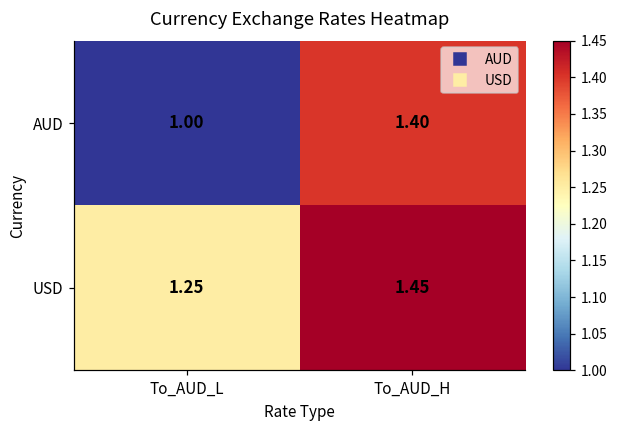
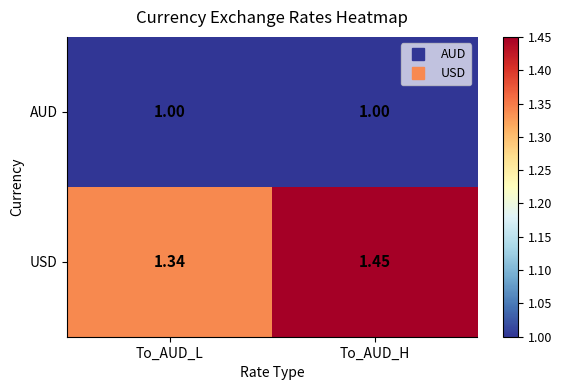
  {
    "AUD": {
      "To_AUD_L": 1.00,
-     "To_AUD_H": 1.40
+     "To_AUD_H": 1.00
    },
    "USD": {
-     "To_AUD_L": 1.25,
+     "To_AUD_L": 1.34,
      "To_AUD_H": 1.45
    }
  }
